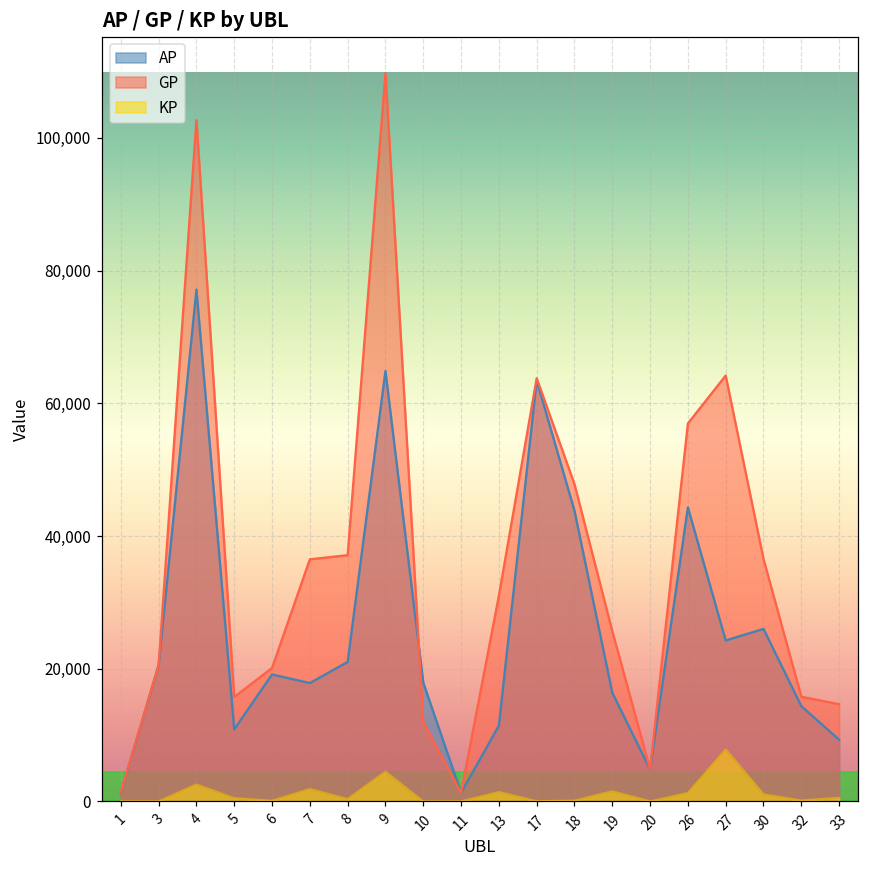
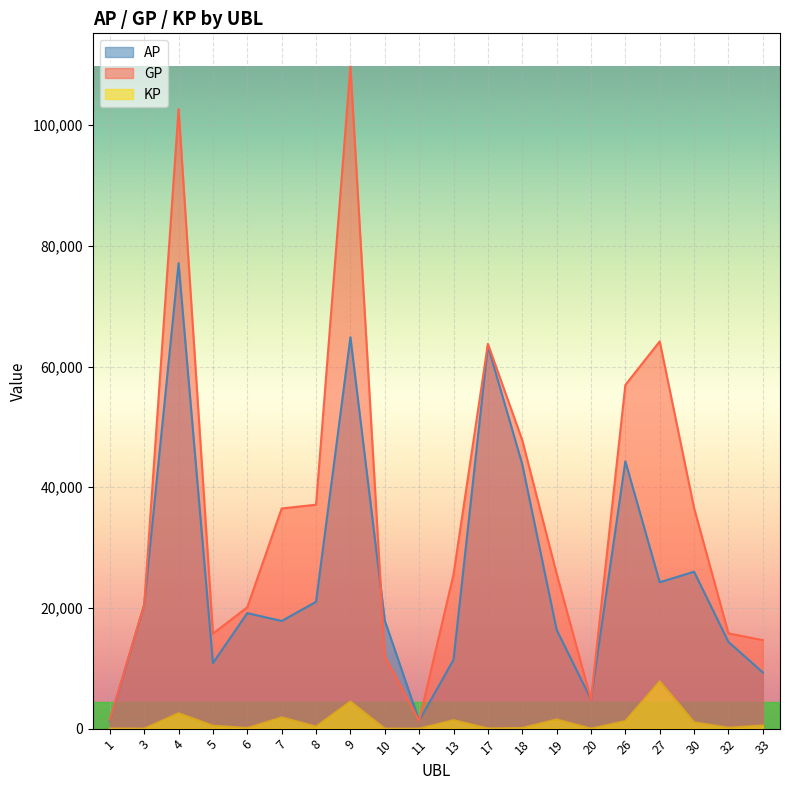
  {
    "AP": {
      "4": "77,000",
      "5": "11,000",
      "6": "19,000",
      "7": "18,000",
      "8": "21,000",
      "9": "65,000",
      "10": "18,000",
      "13": "11,000",
      "18": "44,000",
      "19": "16,000",
      "26": "44,000",
      "27": "24,000",
      "30": "26,000",
      "32": "14,000",
      "33": "9,000"
    },
    "GP": {
      "4": "103,000",
      "5": "16,000",
      "6": "20,000",
      "7": "36,000",
      "8": "37,000",
      "9": "110,000",
      "10": "12,000",
-     "13": "31,000",
+     "13": "26,000",
      "18": "48,000",
      "19": "26,000",
      "26": "57,000",
      "27": "64,000",
      "30": "37,000",
      "32": "16,000",
      "33": "15,000"
    },
    "KP": {
      "9": "4,000",
      "27": "8,000"
    }
  }
